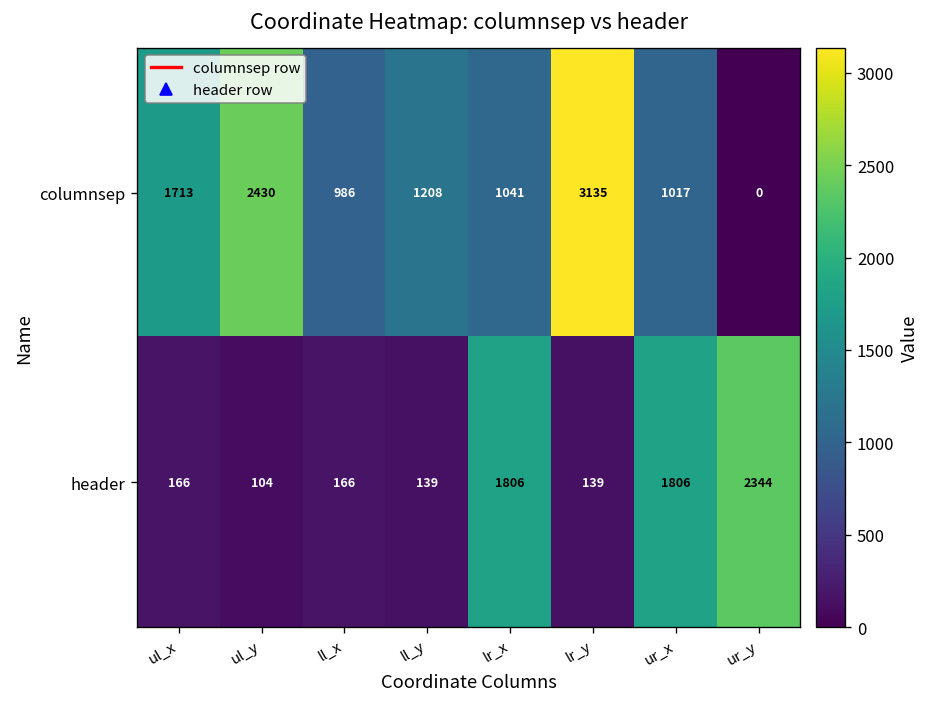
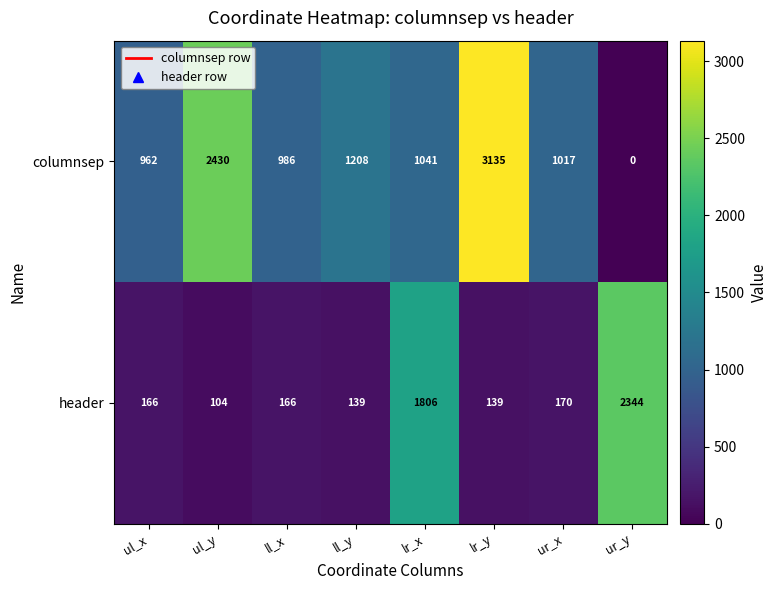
  {
    "columnsep": {
-     "ul_x": 1713,
+     "ul_x": 962,
      "ul_y": 2430,
      "ll_x": 986,
      "ll_y": 1208,
      "lr_x": 1041,
      "lr_y": 3135,
      "ur_x": 1017,
      "ur_y": 0
    },
    "header": {
      "ul_x": 166,
      "ul_y": 104,
      "ll_x": 166,
      "ll_y": 139,
      "lr_x": 1806,
      "lr_y": 139,
-     "ur_x": 1806,
+     "ur_x": 170,
      "ur_y": 2344
    }
  }
